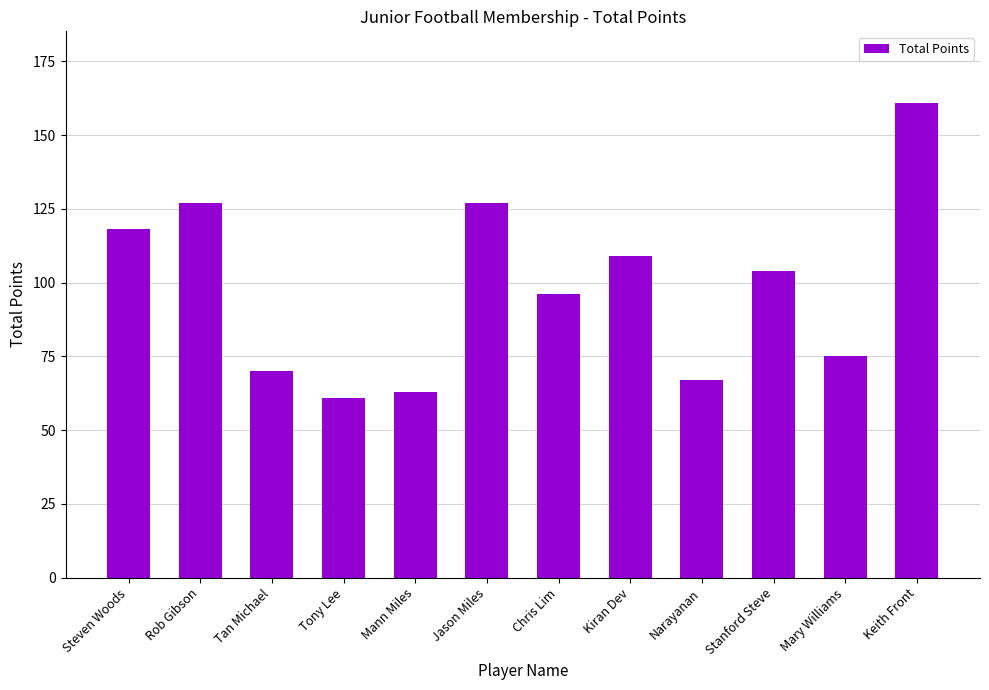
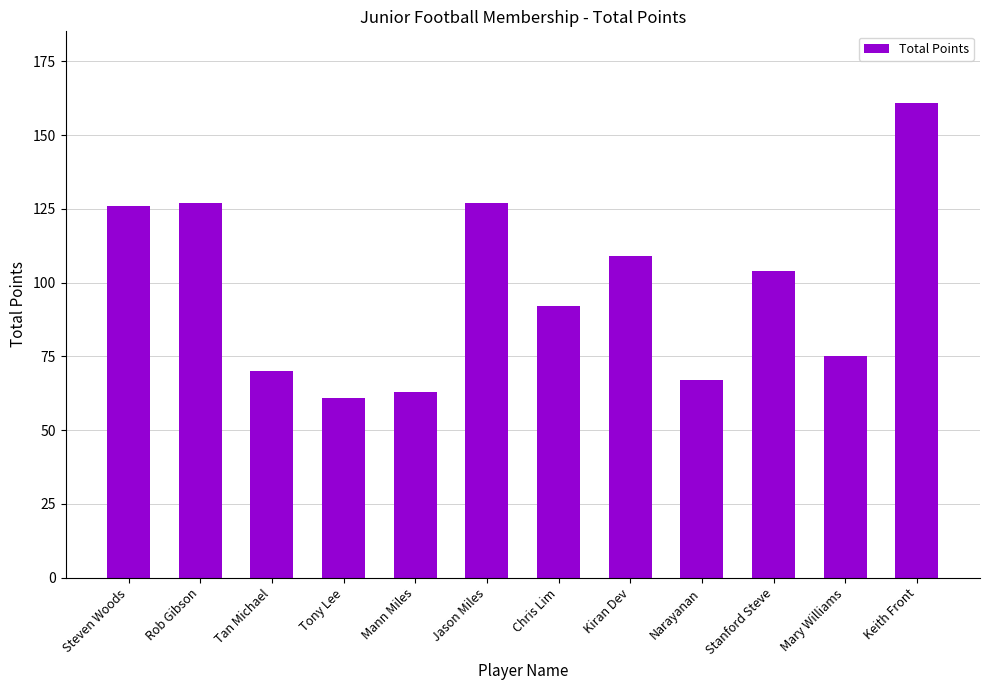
  {
-   "Steven Woods": 118,
+   "Steven Woods": 126,
    "Rob Gibson": 127,
    "Tan Michael": 70,
    "Tony Lee": 61,
    "Mann Miles": 63,
    "Jason Miles": 127,
-   "Chris Lim": 96,
+   "Chris Lim": 92,
    "Kiran Dev": 109,
    "Narayanan": 67,
    "Stanford Steve": 104,
    "Mary Williams": 75,
    "Keith Front": 161
  }
